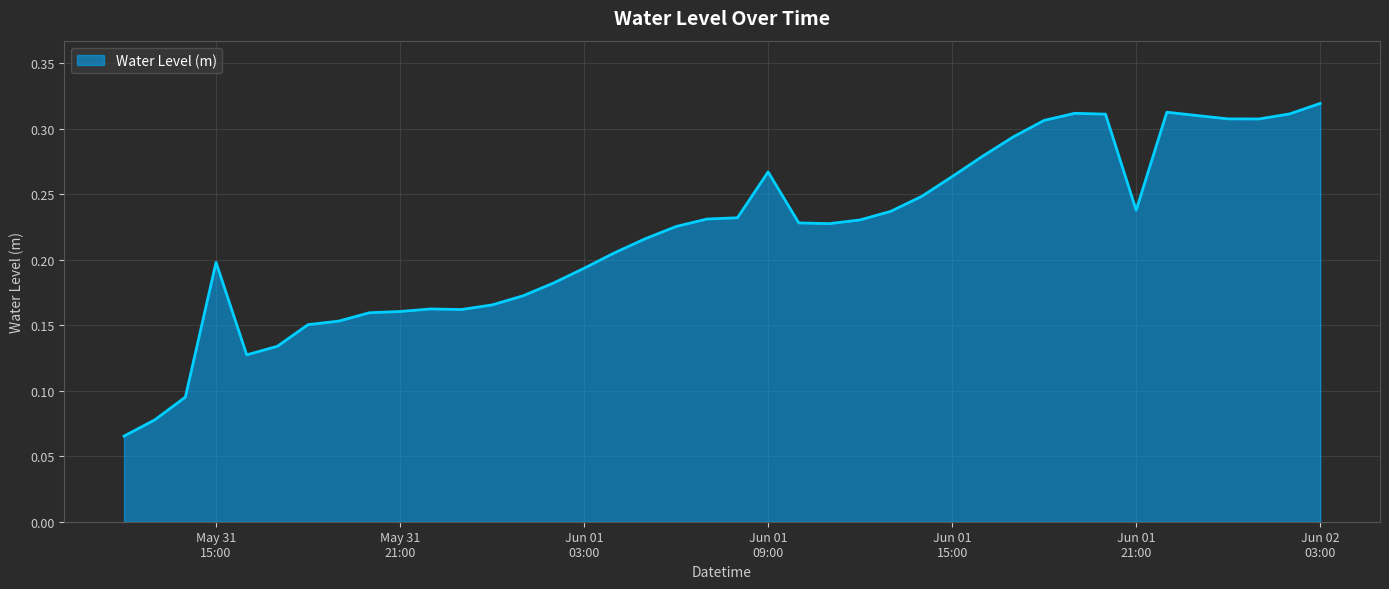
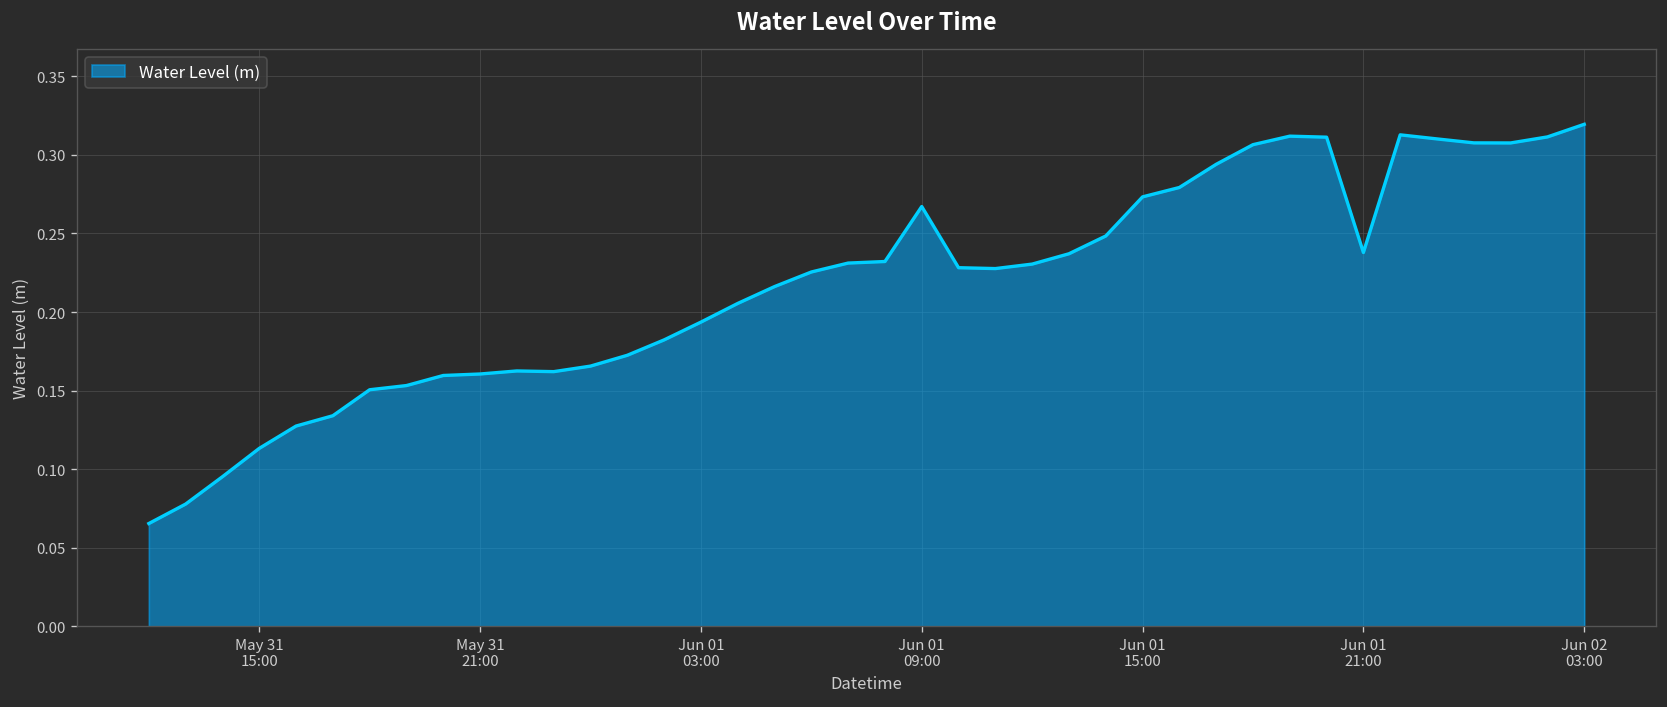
  {
-   "May 31 15:00": 0.198,
+   "May 31 15:00": 0.113,
    "May 31 21:00": 0.161,
    "Jun 01 03:00": 0.194,
    "Jun 01 09:00": 0.267,
-   "Jun 01 15:00": 0.264,
+   "Jun 01 15:00": 0.273,
    "Jun 01 21:00": 0.238,
    "Jun 02 03:00": 0.319
  }
